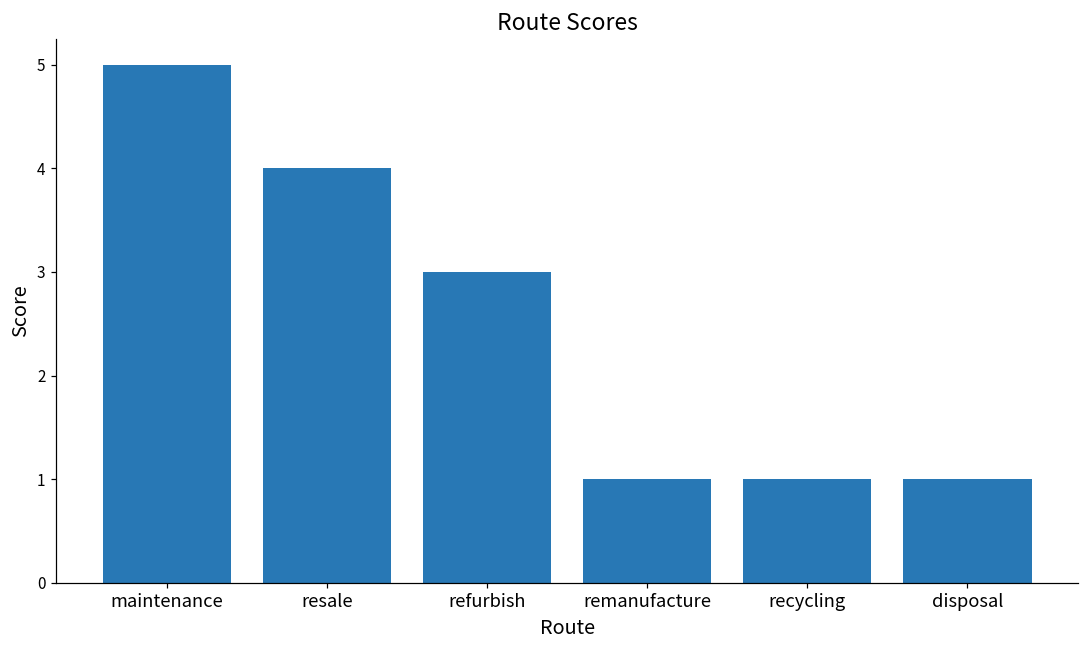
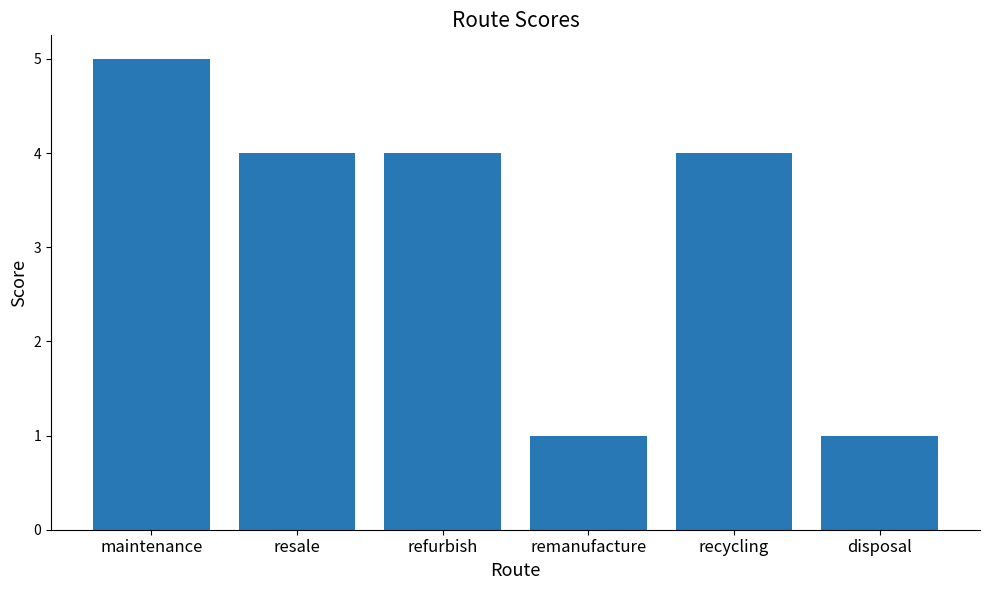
  {
    "maintenance": 5,
    "resale": 4,
-   "refurbish": 3,
+   "refurbish": 4,
    "remanufacture": 1,
-   "recycling": 1,
+   "recycling": 4,
    "disposal": 1
  }
